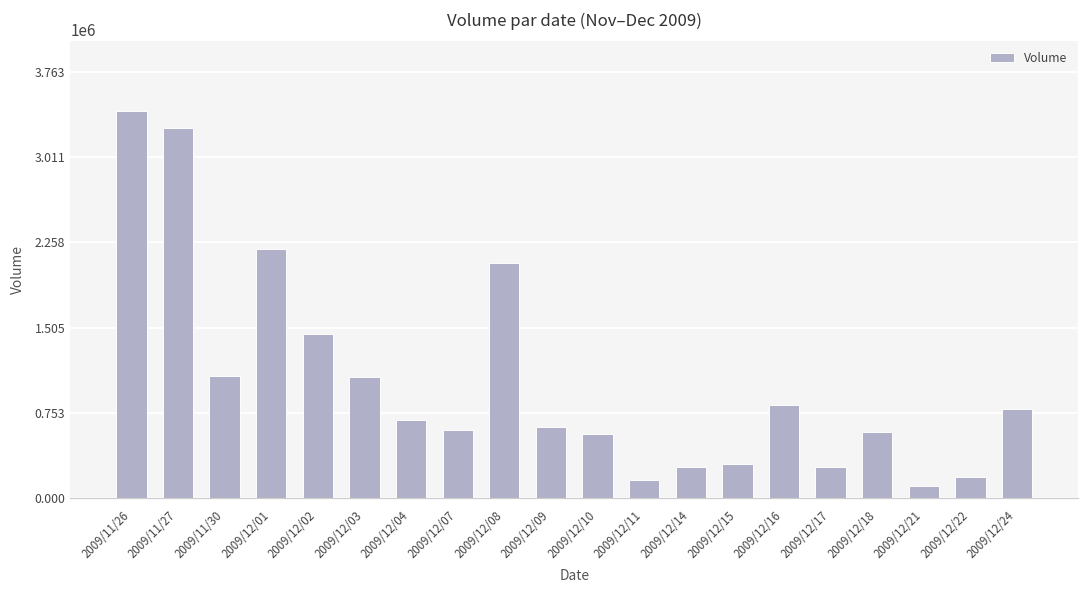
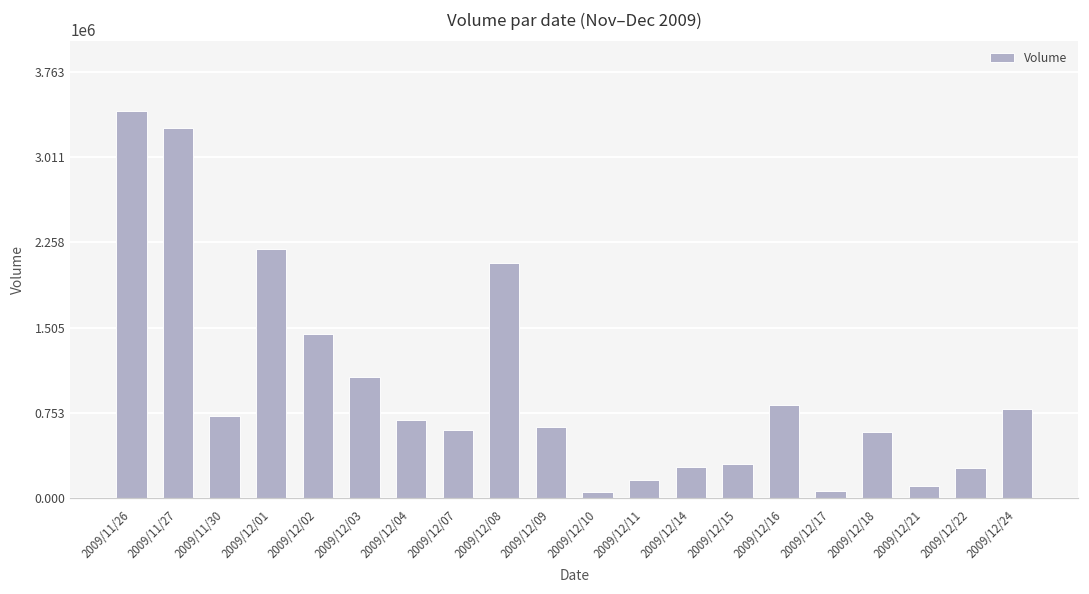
  {
    "2009/11/26": 3420000,
    "2009/11/27": 3270000,
-   "2009/11/30": 1070000,
+   "2009/11/30": 730000,
    "2009/12/01": 2200000,
    "2009/12/02": 1450000,
    "2009/12/03": 1070000,
    "2009/12/04": 690000,
    "2009/12/07": 600000,
    "2009/12/08": 2070000,
    "2009/12/09": 630000,
-   "2009/12/10": 570000,
+   "2009/12/10": 60000,
    "2009/12/11": 160000,
    "2009/12/14": 270000,
    "2009/12/15": 300000,
    "2009/12/16": 820000,
-   "2009/12/17": 270000,
+   "2009/12/17": 70000,
    "2009/12/18": 580000,
    "2009/12/21": 100000,
-   "2009/12/22": 180000,
+   "2009/12/22": 270000,
    "2009/12/24": 790000
  }
